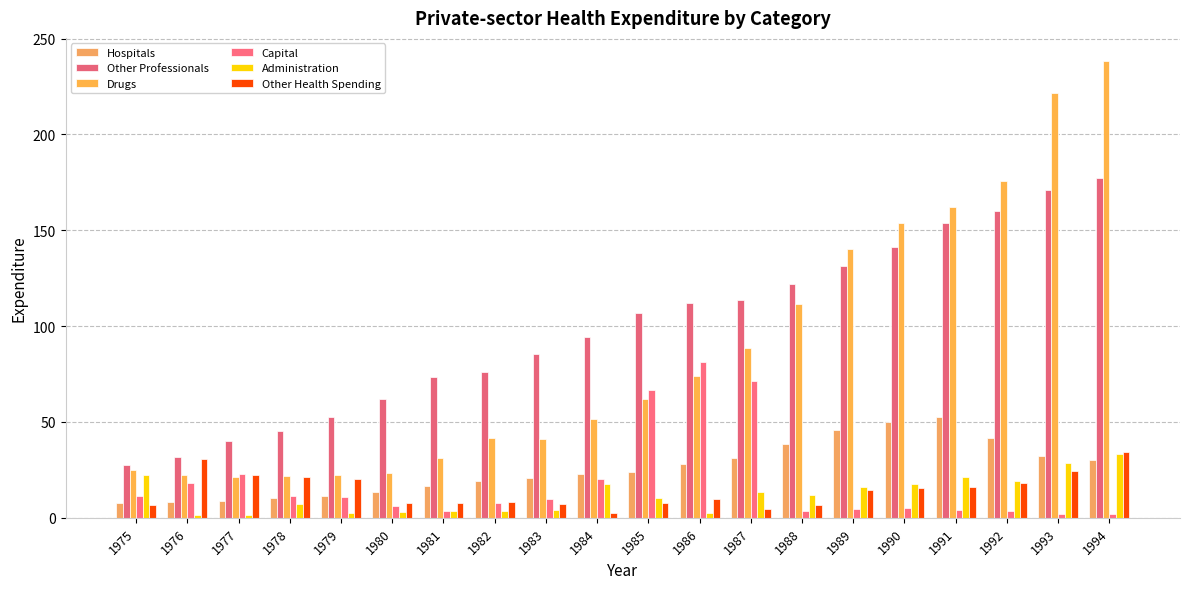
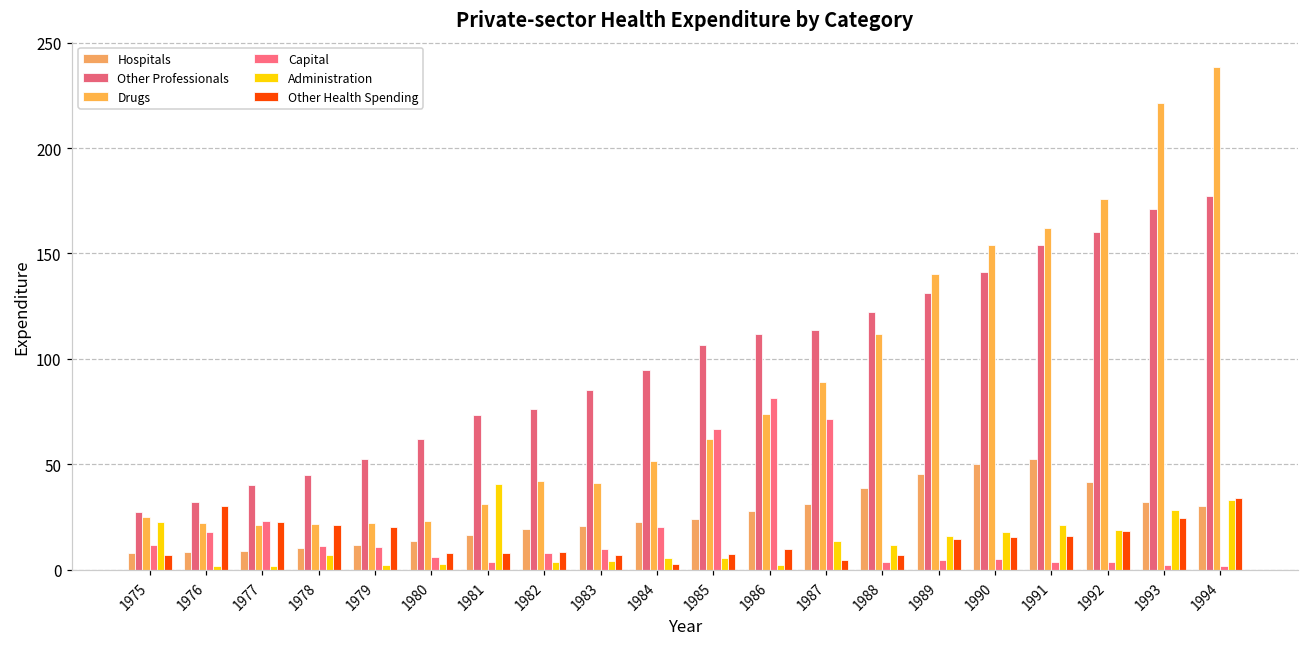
  {
    "Administration": {
      "1975": 22,
      "1976": 2,
      "1977": 2,
      "1978": 7,
      "1979": 2,
      "1980": 3,
-     "1981": 4,
+     "1981": 40,
      "1982": 3,
      "1983": 4,
-     "1984": 18,
-     "1985": 10,
+     "1984": 6,
+     "1985": 5,
      "1986": 2,
      "1987": 14,
      "1988": 12,
      "1989": 16,
      "1990": 18,
      "1991": 21,
      "1992": 19,
      "1993": 28,
      "1994": 33
    },
    "Other Health Spending": {
      "1975": 7,
      "1976": 30,
      "1977": 22,
      "1978": 21,
      "1979": 20,
      "1980": 8,
      "1981": 8,
      "1982": 8,
      "1983": 7,
      "1984": 3,
      "1985": 8,
      "1986": 10,
      "1987": 5,
      "1988": 7,
      "1989": 14,
      "1990": 15,
      "1991": 16,
      "1992": 18,
      "1993": 24,
      "1994": 34
    }
  }
